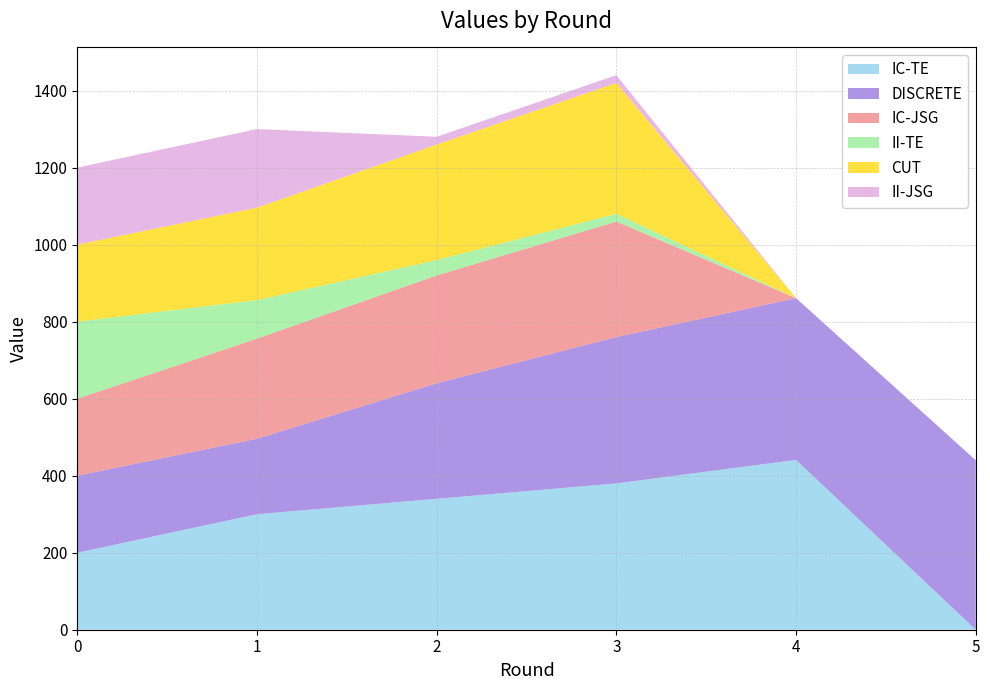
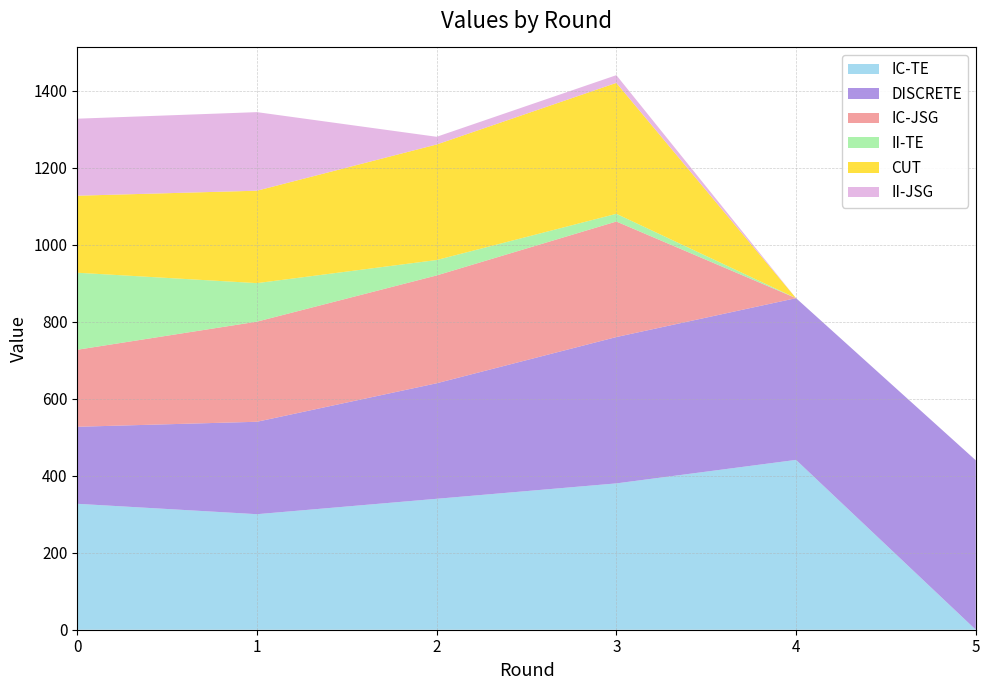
  {
    "IC-TE": {
-     "0": 200,
+     "0": 330,
      "1": 300,
      "2": 340,
      "3": 380,
      "4": 440,
      "5": 0
    },
    "DISCRETE": {
      "0": 200,
-     "1": 200,
+     "1": 240,
      "2": 300,
      "3": 380
    },
    "IC-JSG": {
      "0": 200,
      "1": 260,
      "2": 280,
      "3": 300
    },
    "II-TE": {
      "0": 200,
      "1": 100,
      "2": 40,
      "3": 20
    },
    "CUT": {
      "0": 200,
      "1": 240,
      "2": 300,
      "3": 340
    },
    "II-JSG": {
      "0": 200,
      "1": 200,
      "2": 20,
      "3": 20
    }
  }
